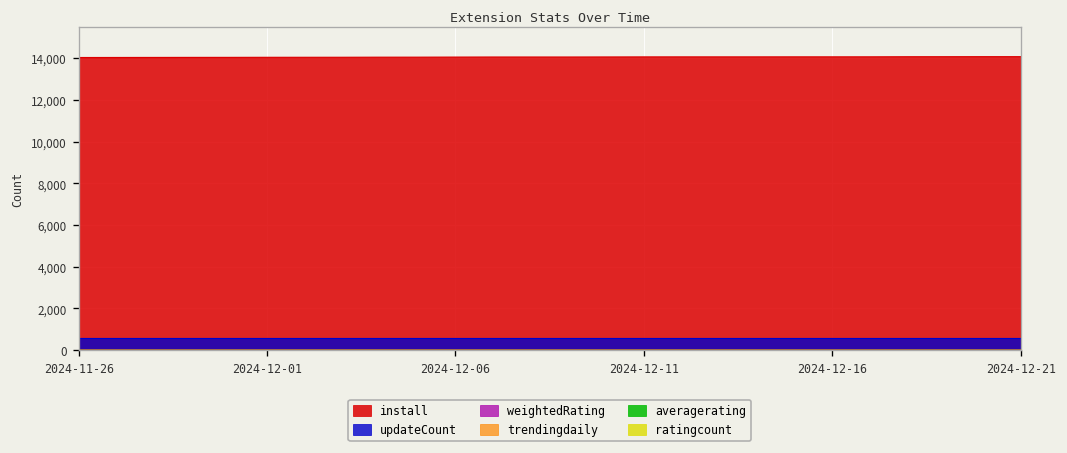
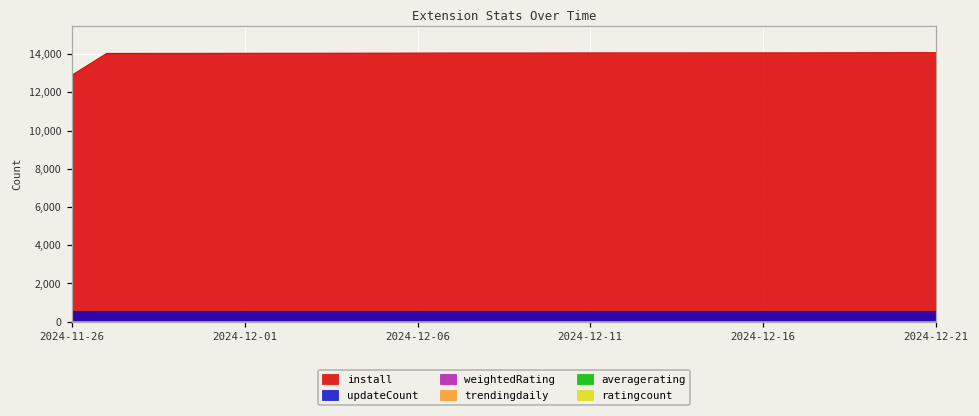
  {
    "install": {
-     "2024-11-26": "14,000",
+     "2024-11-26": "12,900",
      "2024-12-01": "14,000",
      "2024-12-06": "14,100",
      "2024-12-11": "14,100",
      "2024-12-16": "14,100",
      "2024-12-21": "14,100"
    },
    "updateCount": {
      "2024-11-26": "600",
      "2024-12-01": "600",
      "2024-12-06": "600",
      "2024-12-11": "600",
      "2024-12-16": "600",
      "2024-12-21": "600"
    },
    "ratingcount": {
      "2024-11-26": "0",
      "2024-12-01": "0",
      "2024-12-06": "0",
      "2024-12-11": "0",
      "2024-12-16": "0",
      "2024-12-21": "0"
    }
  }
